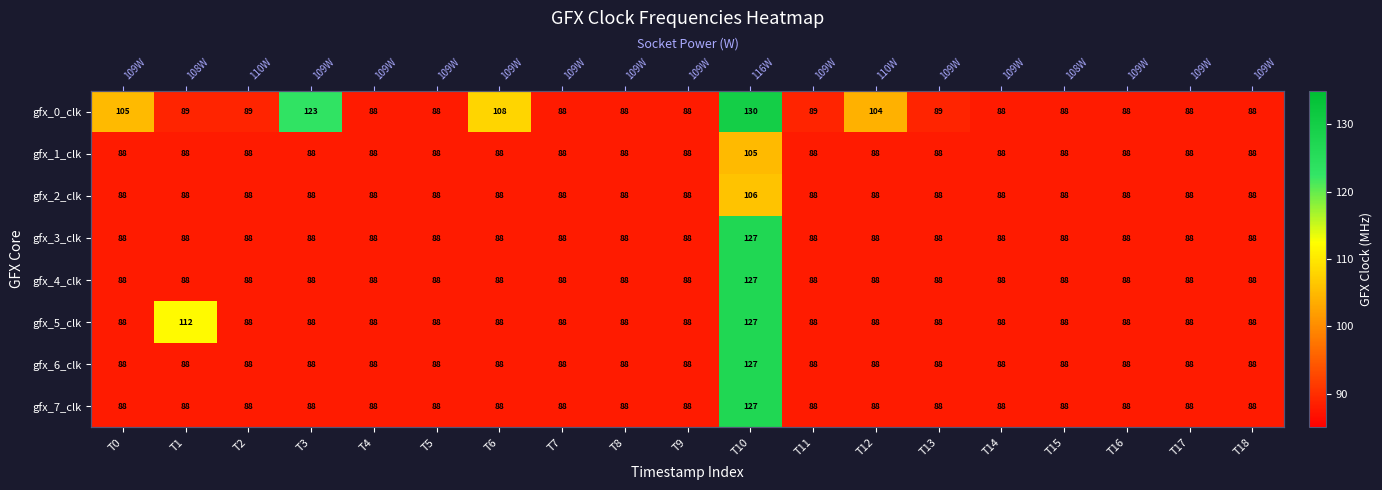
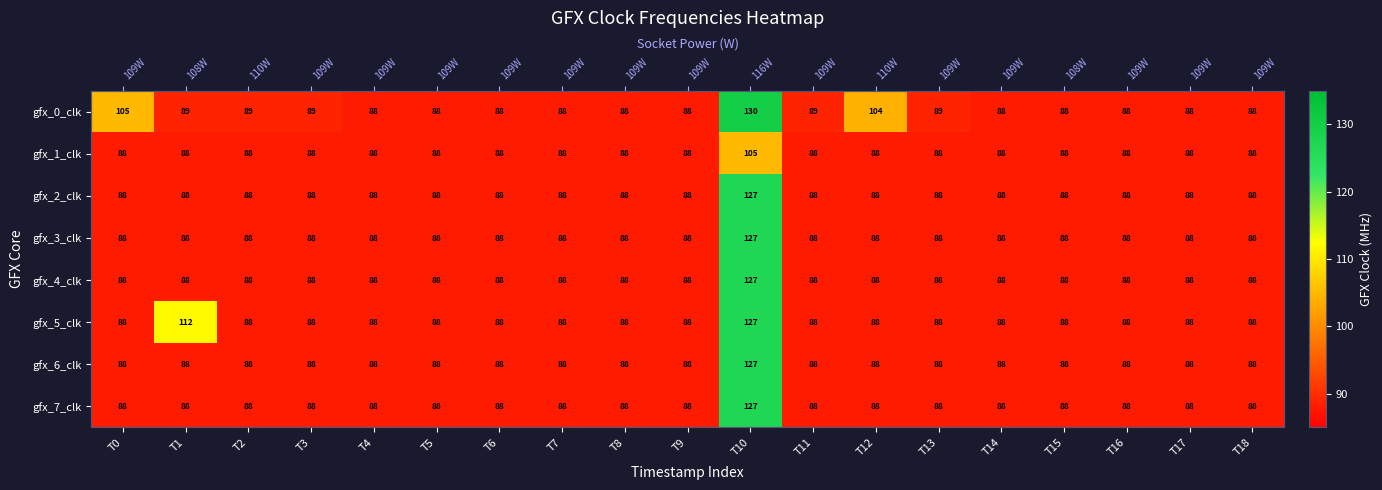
  {
    "gfx_0_clk": {
      "T0": 105,
      "T1": 89,
      "T2": 89,
-     "T3": 123,
+     "T3": 89,
      "T4": 88,
      "T5": 88,
-     "T6": 108,
+     "T6": 88,
      "T7": 88,
      "T8": 88,
      "T9": 88,
      "T10": 130,
      "T11": 89,
      "T12": 104,
      "T13": 89,
      "T14": 88,
      "T15": 88,
      "T16": 88,
      "T17": 88,
      "T18": 88
    },
    "gfx_1_clk": {
      "T0": 88,
      "T1": 88,
      "T2": 88,
      "T3": 88,
      "T4": 88,
      "T5": 88,
      "T6": 88,
      "T7": 88,
      "T8": 88,
      "T9": 88,
      "T10": 105,
      "T11": 88,
      "T12": 88,
      "T13": 88,
      "T14": 88,
      "T15": 88,
      "T16": 88,
      "T17": 88,
      "T18": 88
    },
    "gfx_2_clk": {
      "T0": 88,
      "T1": 88,
      "T2": 88,
      "T3": 88,
      "T4": 88,
      "T5": 88,
      "T6": 88,
      "T7": 88,
      "T8": 88,
      "T9": 88,
-     "T10": 106,
+     "T10": 127,
      "T11": 88,
      "T12": 88,
      "T13": 88,
      "T14": 88,
      "T15": 88,
      "T16": 88,
      "T17": 88,
      "T18": 88
    },
    "gfx_3_clk": {
      "T0": 88,
      "T1": 88,
      "T2": 88,
      "T3": 88,
      "T4": 88,
      "T5": 88,
      "T6": 88,
      "T7": 88,
      "T8": 88,
      "T9": 88,
      "T10": 127,
      "T11": 88,
      "T12": 88,
      "T13": 88,
      "T14": 88,
      "T15": 88,
      "T16": 88,
      "T17": 88,
      "T18": 88
    },
    "gfx_4_clk": {
      "T0": 88,
      "T1": 88,
      "T2": 88,
      "T3": 88,
      "T4": 88,
      "T5": 88,
      "T6": 88,
      "T7": 88,
      "T8": 88,
      "T9": 88,
      "T10": 127,
      "T11": 88,
      "T12": 88,
      "T13": 88,
      "T14": 88,
      "T15": 88,
      "T16": 88,
      "T17": 88,
      "T18": 88
    },
    "gfx_5_clk": {
      "T0": 88,
      "T1": 112,
      "T2": 88,
      "T3": 88,
      "T4": 88,
      "T5": 88,
      "T6": 88,
      "T7": 88,
      "T8": 88,
      "T9": 88,
      "T10": 127,
      "T11": 88,
      "T12": 88,
      "T13": 88,
      "T14": 88,
      "T15": 88,
      "T16": 88,
      "T17": 88,
      "T18": 88
    },
    "gfx_6_clk": {
      "T0": 88,
      "T1": 88,
      "T2": 88,
      "T3": 88,
      "T4": 88,
      "T5": 88,
      "T6": 88,
      "T7": 88,
      "T8": 88,
      "T9": 88,
      "T10": 127,
      "T11": 88,
      "T12": 88,
      "T13": 88,
      "T14": 88,
      "T15": 88,
      "T16": 88,
      "T17": 88,
      "T18": 88
    },
    "gfx_7_clk": {
      "T0": 88,
      "T1": 88,
      "T2": 88,
      "T3": 88,
      "T4": 88,
      "T5": 88,
      "T6": 88,
      "T7": 88,
      "T8": 88,
      "T9": 88,
      "T10": 127,
      "T11": 88,
      "T12": 88,
      "T13": 88,
      "T14": 88,
      "T15": 88,
      "T16": 88,
      "T17": 88,
      "T18": 88
    }
  }
